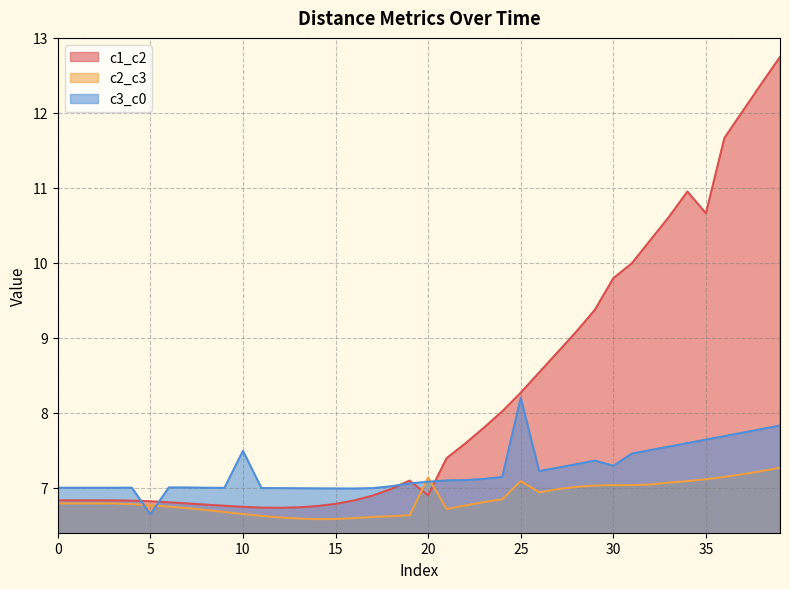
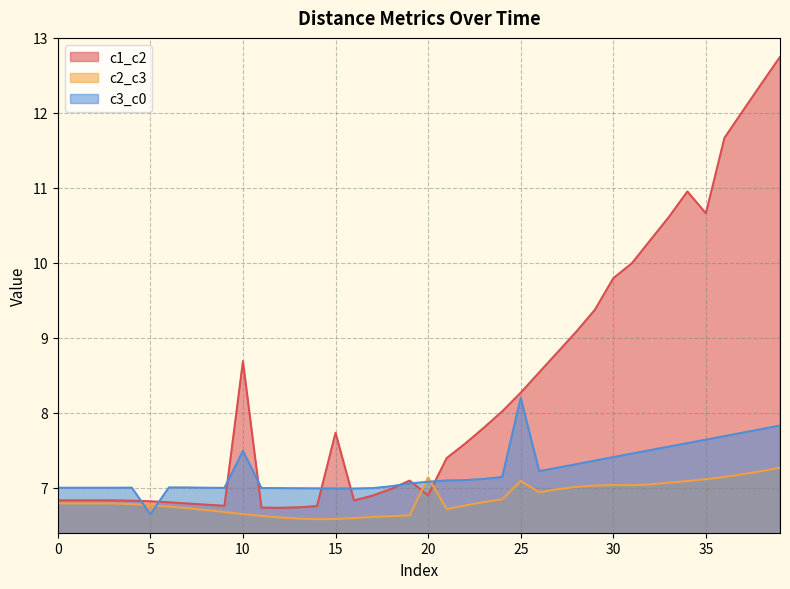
  {
    "c1_c2": {
      "0": 6.8,
      "5": 6.8,
-     "10": 6.7,
-     "15": 6.8,
+     "10": 8.7,
+     "15": 7.7,
      "20": 6.9,
      "25": 8.3,
      "30": 9.8,
      "35": 10.7
    },
    "c2_c3": {
      "0": 6.8,
      "5": 6.8,
      "10": 6.6,
      "15": 6.6,
      "20": 7.1,
      "25": 7.1,
      "30": 7.0,
      "35": 7.1
    },
    "c3_c0": {
      "0": 7.0,
      "5": 6.6,
      "10": 7.5,
      "15": 7.0,
      "20": 7.1,
      "25": 8.2,
-     "30": 7.3,
+     "30": 7.4,
      "35": 7.6
    }
  }
